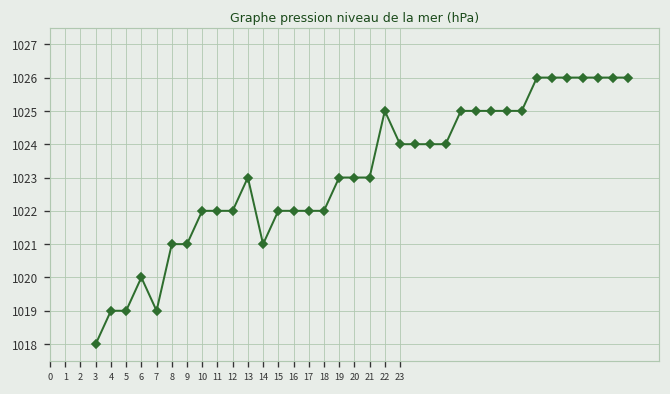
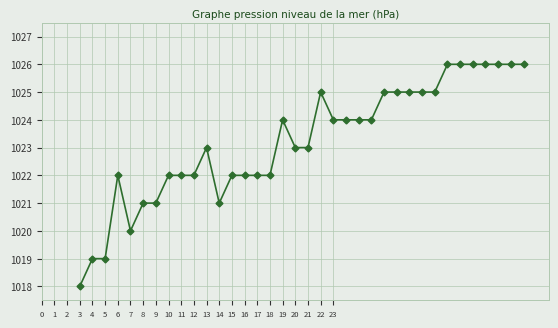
  {
    "3": 1018,
    "4": 1019,
    "5": 1019,
-   "6": 1020,
-   "7": 1019,
+   "6": 1022,
+   "7": 1020,
    "8": 1021,
    "9": 1021,
    "10": 1022,
    "11": 1022,
    "12": 1022,
    "13": 1023,
    "14": 1021,
    "15": 1022,
    "16": 1022,
    "17": 1022,
    "18": 1022,
-   "19": 1023,
+   "19": 1024,
    "20": 1023,
    "21": 1023,
    "22": 1025,
    "23": 1024
  }
